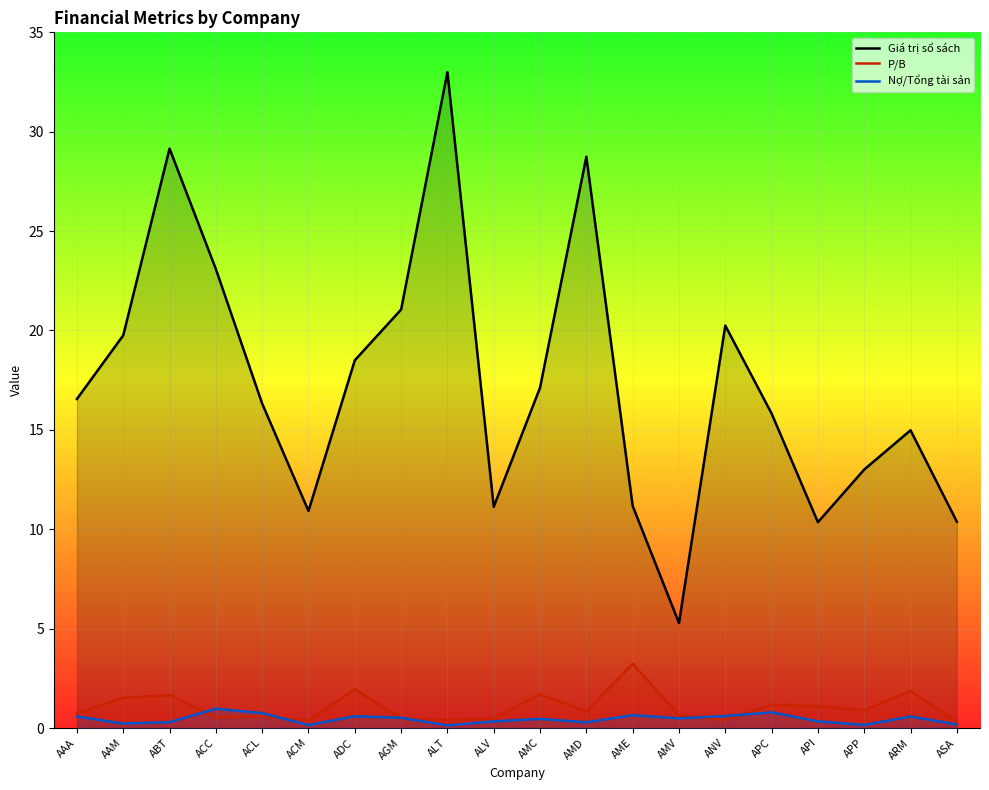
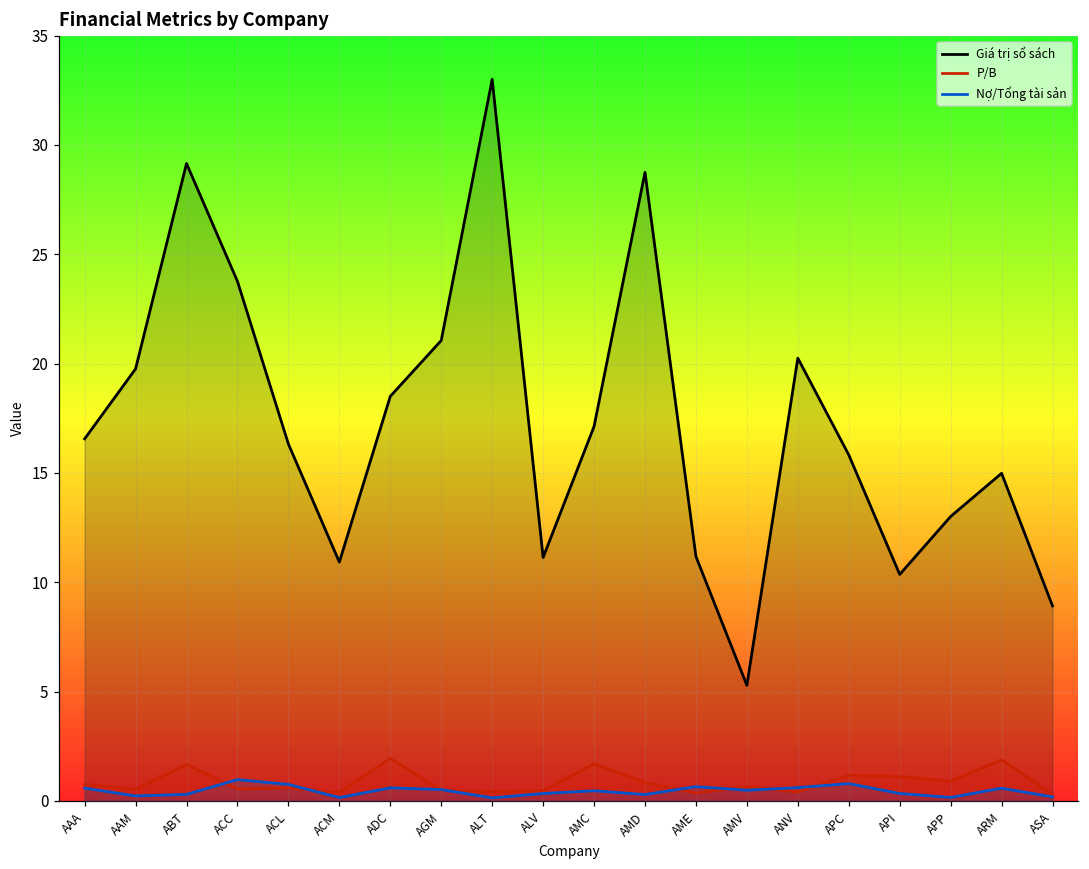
  {
    "Giá trị sổ sách": {
      "AAA": 16.6,
      "AAM": 19.8,
      "ABT": 29.1,
-     "ACC": 23.1,
+     "ACC": 23.8,
      "ACL": 16.3,
      "ACM": 10.9,
      "ADC": 18.5,
      "AGM": 21.1,
      "ALT": 33.0,
      "ALV": 11.1,
      "AMC": 17.1,
      "AMD": 28.7,
      "AME": 11.2,
      "AMV": 5.3,
      "ANV": 20.2,
      "APC": 15.8,
      "API": 10.4,
      "APP": 13.0,
      "ARM": 15.0,
-     "ASA": 10.4
+     "ASA": 8.9
    },
    "P/B": {
      "AAA": 0.7,
-     "AAM": 1.5,
+     "AAM": 0.5,
      "ABT": 1.7,
      "ACC": 0.5,
      "ACL": 0.6,
      "ACM": 0.4,
      "ADC": 1.9,
      "ALT": 0.4,
      "ALV": 0.5,
      "AMC": 1.7,
      "AMD": 0.8,
-     "AME": 3.2,
+     "AME": 0.4,
      "AMV": 0.6,
      "ANV": 0.4,
      "APC": 1.2,
      "API": 1.1,
      "APP": 0.9,
      "ARM": 1.9
    },
    "Nợ/Tổng tài sản": {
      "AAA": 0.6,
      "AAM": 0.2,
      "ABT": 0.3,
      "ACC": 1.0,
      "ACL": 0.8,
      "ACM": 0.1,
      "ADC": 0.6,
      "ALT": 0.1,
      "ALV": 0.3,
      "AMC": 0.5,
      "AMD": 0.3,
      "AME": 0.6,
      "AMV": 0.5,
      "ANV": 0.6,
      "APC": 0.8,
      "API": 0.3,
      "APP": 0.2,
      "ARM": 0.6
    }
  }
